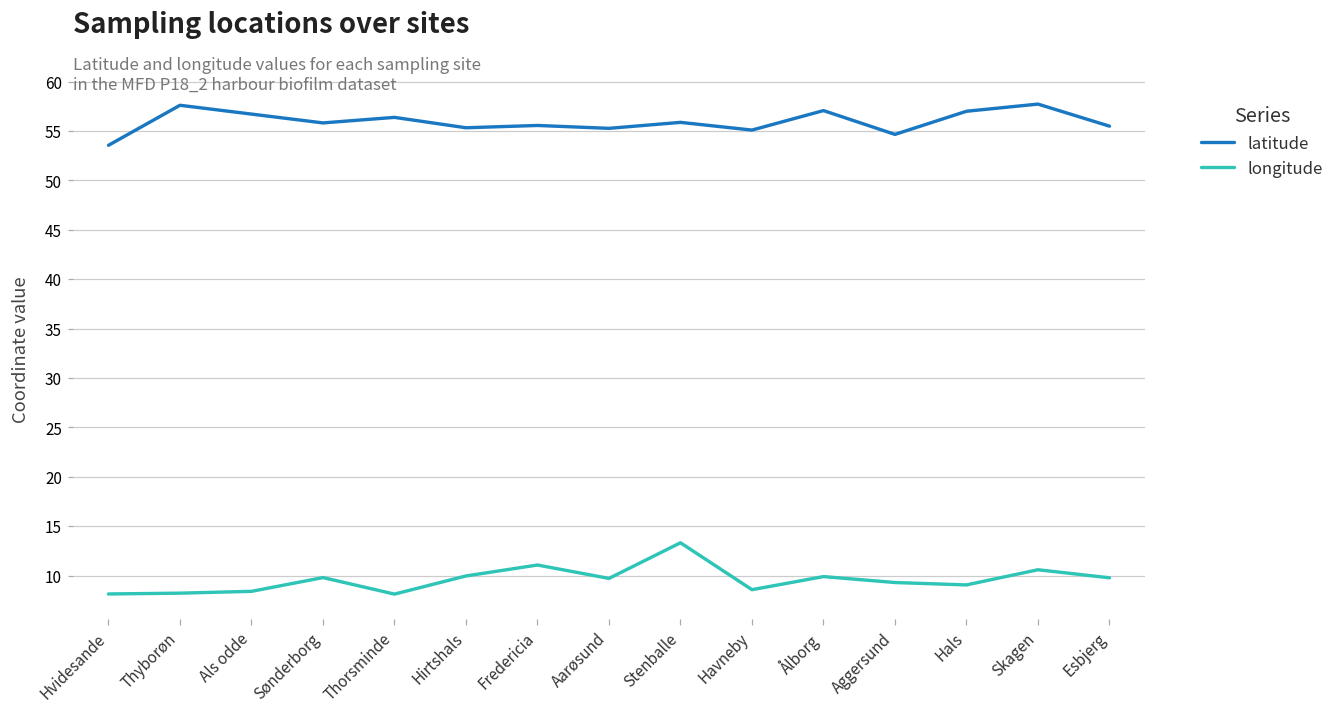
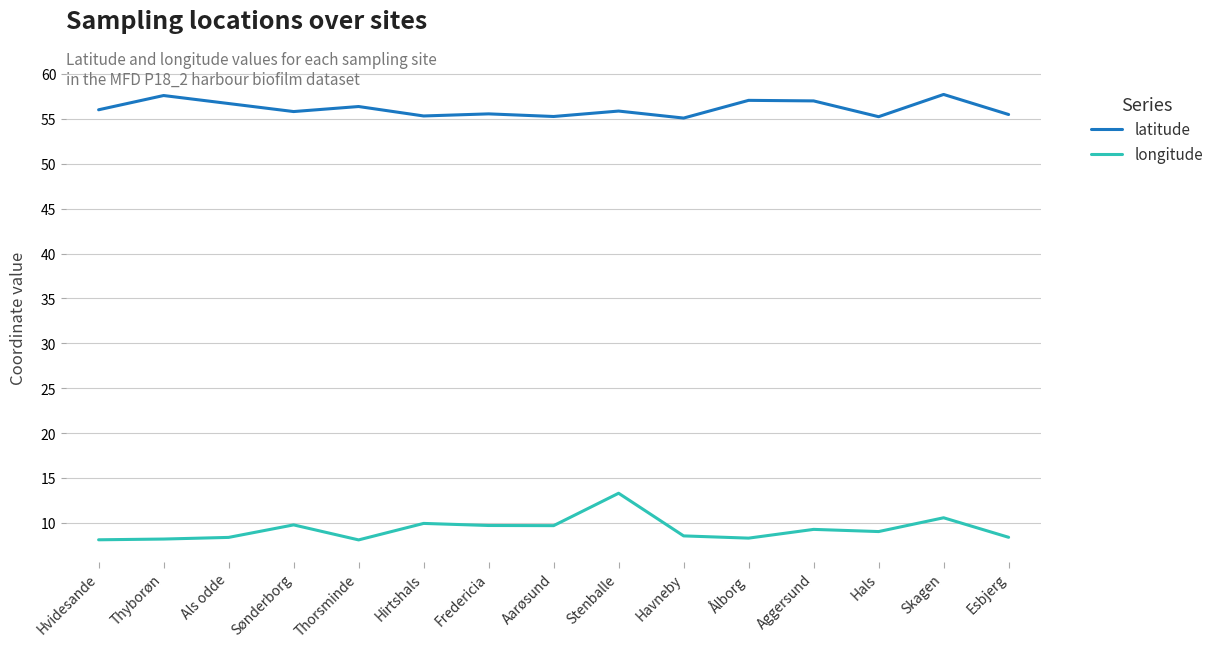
  {
    "latitude": {
-     "Hvidesande": 54,
+     "Hvidesande": 56,
      "Thyborøn": 58,
      "Als odde": 57,
      "Sønderborg": 56,
      "Thorsminde": 56,
      "Hirtshals": 55,
      "Fredericia": 56,
      "Aarøsund": 55,
      "Stenballe": 56,
      "Havneby": 55,
      "Ålborg": 57,
-     "Aggersund": 55,
-     "Hals": 57,
+     "Aggersund": 57,
+     "Hals": 55,
      "Skagen": 58,
      "Esbjerg": 55
    },
    "longitude": {
      "Hvidesande": 8,
      "Thyborøn": 8,
      "Als odde": 8,
      "Sønderborg": 10,
      "Thorsminde": 8,
      "Hirtshals": 10,
-     "Fredericia": 11,
+     "Fredericia": 10,
      "Aarøsund": 10,
      "Stenballe": 13,
      "Havneby": 9,
-     "Ålborg": 10,
+     "Ålborg": 8,
      "Aggersund": 9,
      "Hals": 9,
      "Skagen": 11,
-     "Esbjerg": 10
+     "Esbjerg": 8
    }
  }
